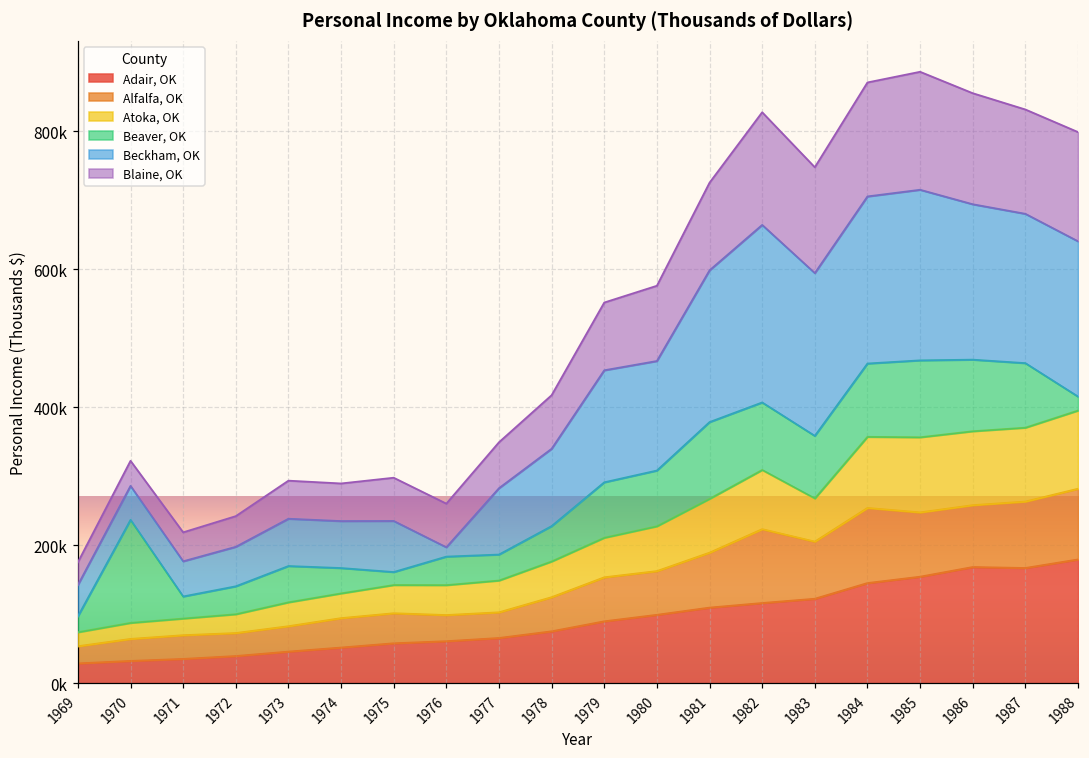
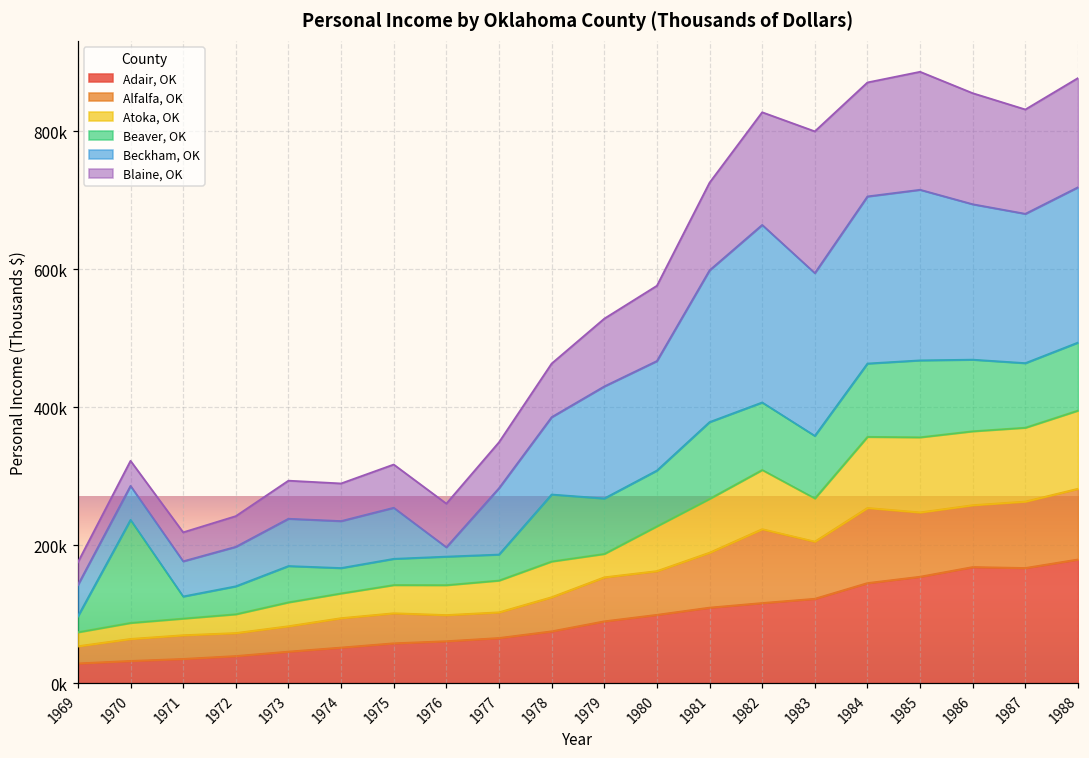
  {
    "Atoka, OK": {
      "1969": 20000,
      "1970": 20000,
      "1971": 20000,
      "1972": 30000,
      "1973": 30000,
      "1974": 40000,
      "1975": 40000,
      "1976": 40000,
      "1977": 50000,
      "1978": 50000,
-     "1979": 60000,
+     "1979": 30000,
      "1980": 60000,
      "1981": 80000,
      "1982": 90000,
      "1983": 60000,
      "1984": 100000,
      "1985": 110000,
      "1986": 110000,
      "1987": 110000,
      "1988": 110000
    },
    "Beaver, OK": {
      "1969": 20000,
      "1970": 150000,
      "1971": 30000,
      "1972": 40000,
      "1973": 50000,
      "1974": 40000,
-     "1975": 20000,
+     "1975": 40000,
      "1976": 40000,
      "1977": 40000,
-     "1978": 50000,
+     "1978": 100000,
      "1979": 80000,
      "1980": 80000,
      "1981": 110000,
      "1982": 100000,
      "1983": 90000,
      "1984": 110000,
      "1985": 110000,
      "1986": 100000,
      "1987": 90000,
-     "1988": 20000
+     "1988": 100000
    },
    "Beckham, OK": {
      "1969": 50000,
      "1970": 50000,
      "1971": 50000,
      "1972": 60000,
      "1973": 70000,
      "1974": 70000,
      "1975": 70000,
      "1976": 10000,
      "1977": 100000,
      "1978": 110000,
      "1979": 160000,
      "1980": 160000,
      "1981": 220000,
      "1982": 260000,
      "1983": 240000,
      "1984": 240000,
      "1985": 250000,
      "1986": 230000,
      "1987": 220000,
      "1988": 230000
    },
    "Blaine, OK": {
      "1969": 30000,
      "1970": 40000,
      "1971": 40000,
      "1972": 40000,
      "1973": 60000,
      "1974": 50000,
      "1975": 60000,
      "1976": 60000,
      "1977": 70000,
      "1978": 80000,
      "1979": 100000,
      "1980": 110000,
      "1981": 130000,
      "1982": 160000,
-     "1983": 150000,
+     "1983": 210000,
      "1984": 170000,
      "1985": 170000,
      "1986": 160000,
      "1987": 150000,
      "1988": 160000
    }
  }
